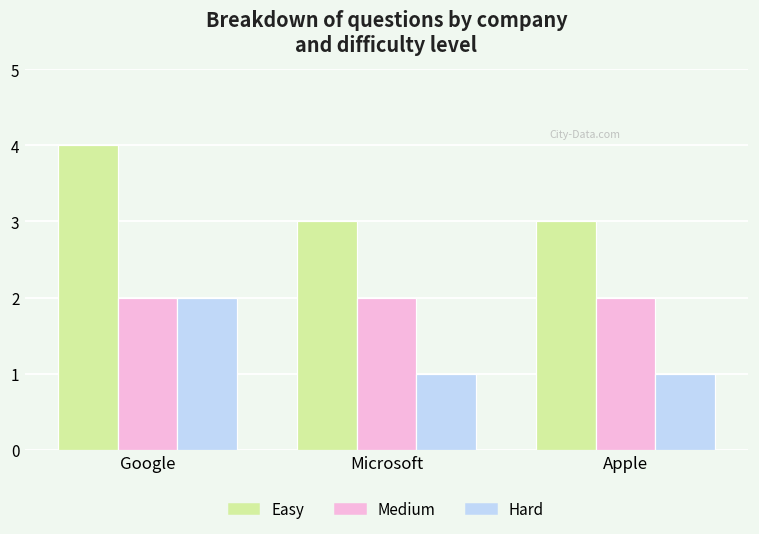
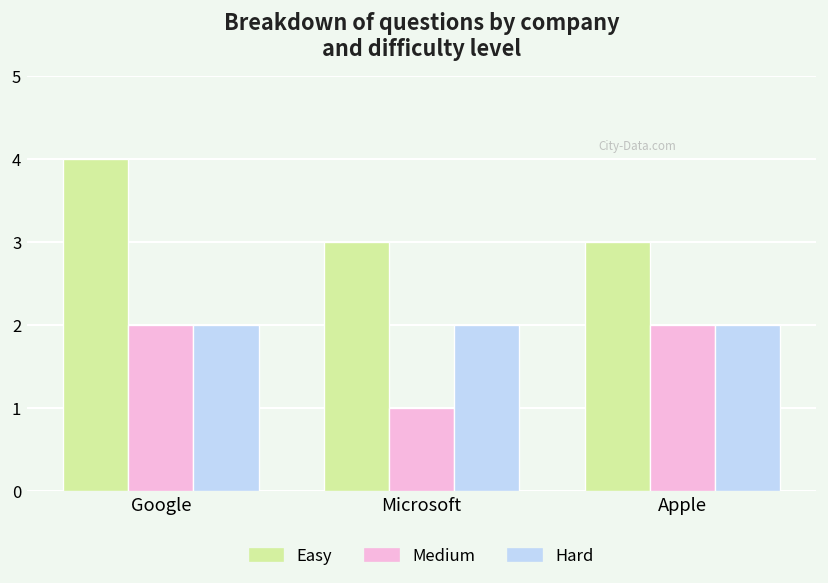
  {
    "Easy": {
      "Google": 4,
      "Microsoft": 3,
      "Apple": 3
    },
    "Medium": {
      "Google": 2,
-     "Microsoft": 2,
+     "Microsoft": 1,
      "Apple": 2
    },
    "Hard": {
      "Google": 2,
-     "Microsoft": 1,
-     "Apple": 1
+     "Microsoft": 2,
+     "Apple": 2
    }
  }
